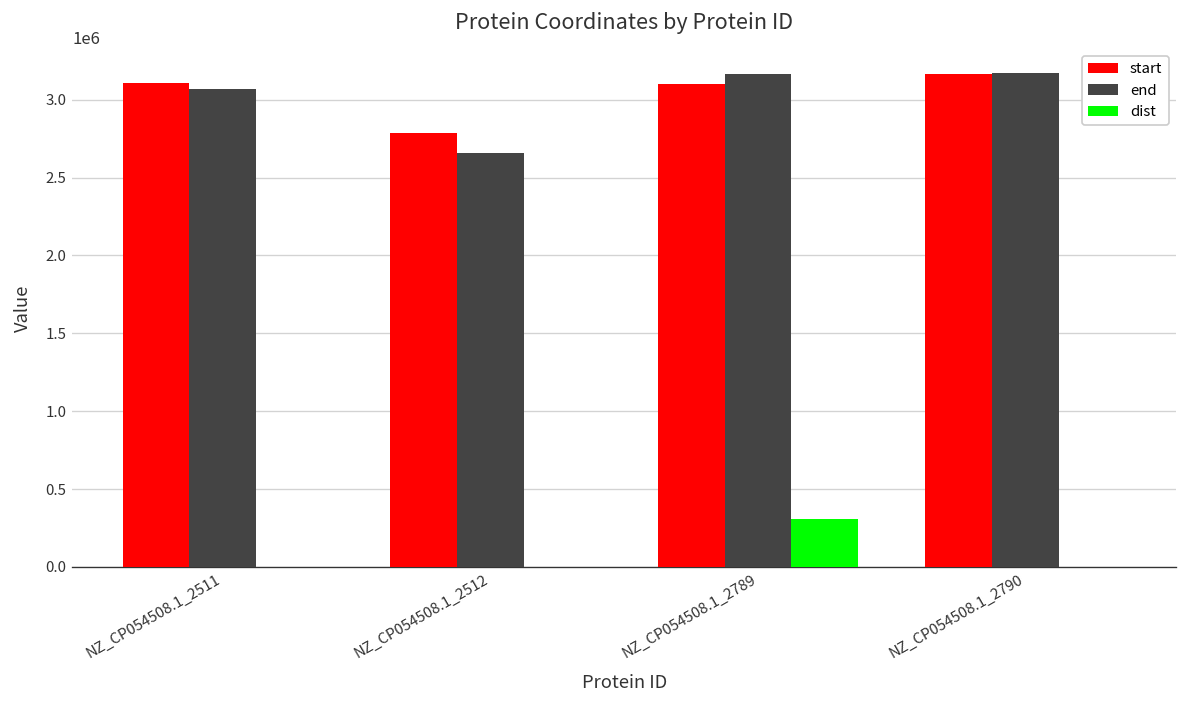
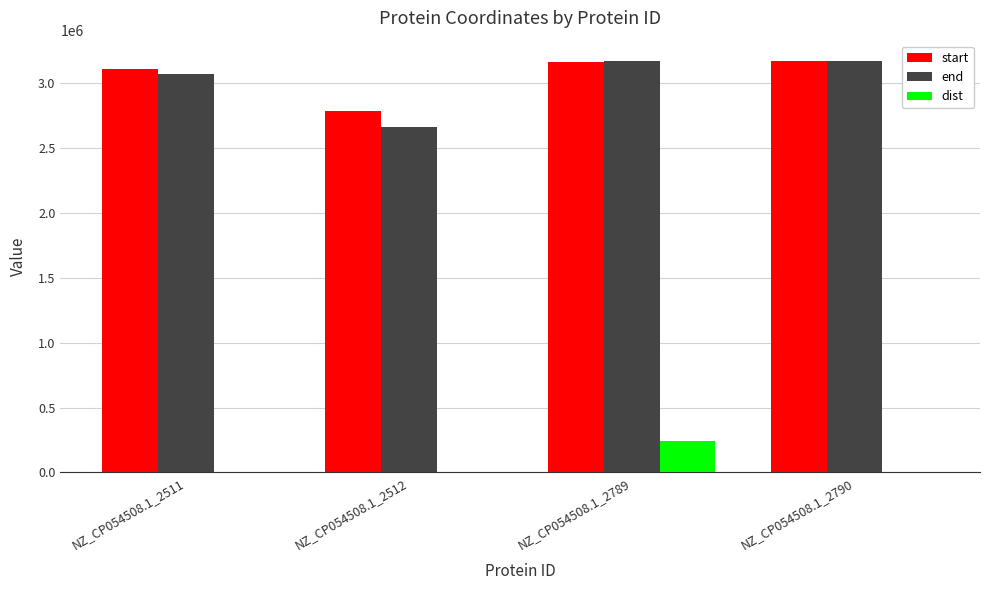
  {
    "start": {
      "NZ_CP054508.1_2511": 3110000,
      "NZ_CP054508.1_2512": 2780000,
-     "NZ_CP054508.1_2789": 3100000,
+     "NZ_CP054508.1_2789": 3160000,
      "NZ_CP054508.1_2790": 3170000
    },
    "end": {
      "NZ_CP054508.1_2511": 3070000,
      "NZ_CP054508.1_2512": 2660000,
      "NZ_CP054508.1_2789": 3170000,
      "NZ_CP054508.1_2790": 3170000
    },
    "dist": {
      "NZ_CP054508.1_2511": 0,
-     "NZ_CP054508.1_2789": 310000
+     "NZ_CP054508.1_2789": 240000
    }
  }
